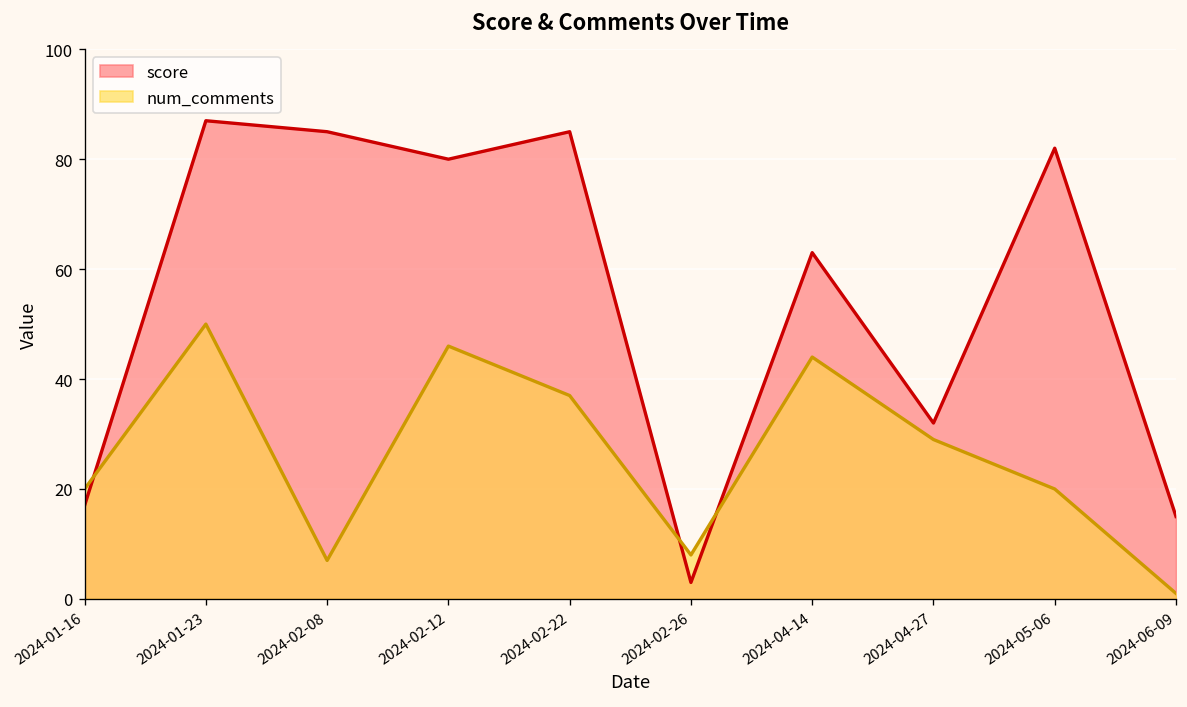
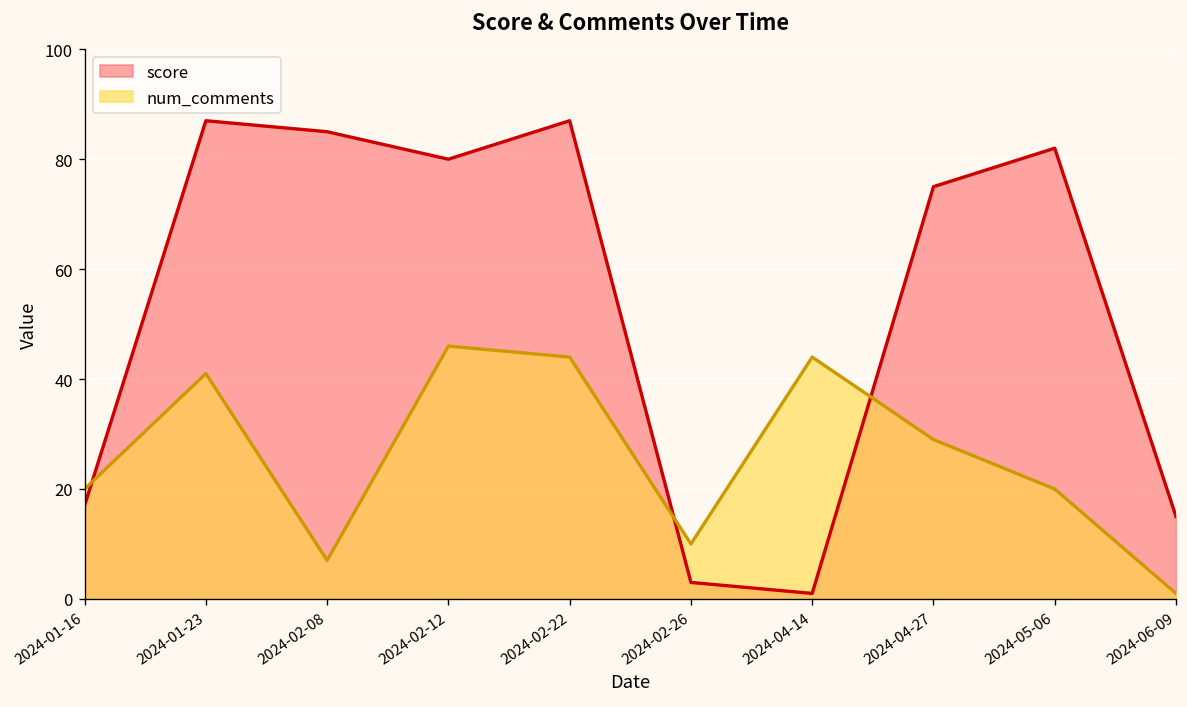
  {
    "score": {
      "2024-01-16": 17,
      "2024-01-23": 87,
      "2024-02-08": 85,
      "2024-02-12": 80,
-     "2024-02-22": 85,
+     "2024-02-22": 87,
      "2024-02-26": 3,
-     "2024-04-14": 63,
-     "2024-04-27": 32,
+     "2024-04-14": 1,
+     "2024-04-27": 75,
      "2024-05-06": 82,
      "2024-06-09": 15
    },
    "num_comments": {
      "2024-01-16": 20,
-     "2024-01-23": 50,
+     "2024-01-23": 41,
      "2024-02-08": 7,
      "2024-02-12": 46,
-     "2024-02-22": 37,
-     "2024-02-26": 8,
+     "2024-02-22": 44,
+     "2024-02-26": 10,
      "2024-04-14": 44,
      "2024-04-27": 29,
      "2024-05-06": 20,
      "2024-06-09": 1
    }
  }
